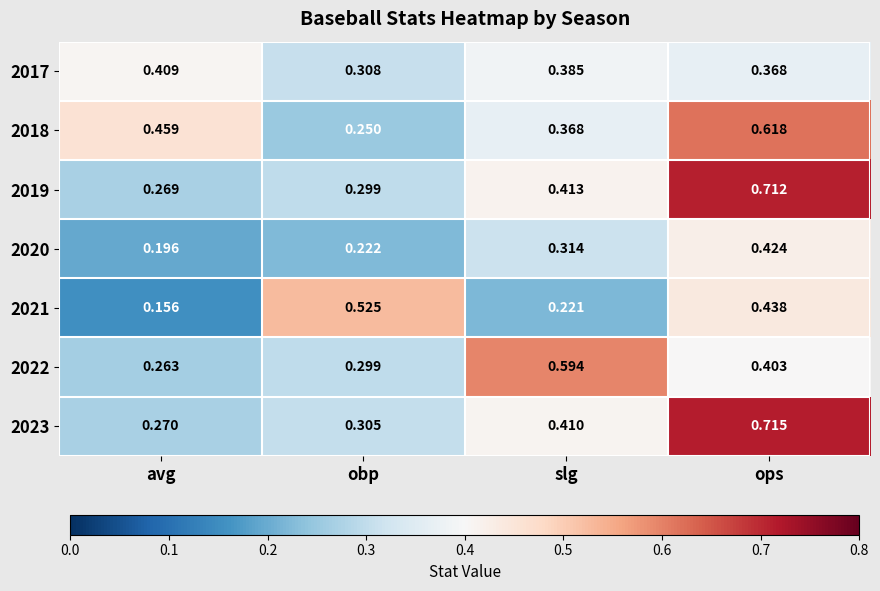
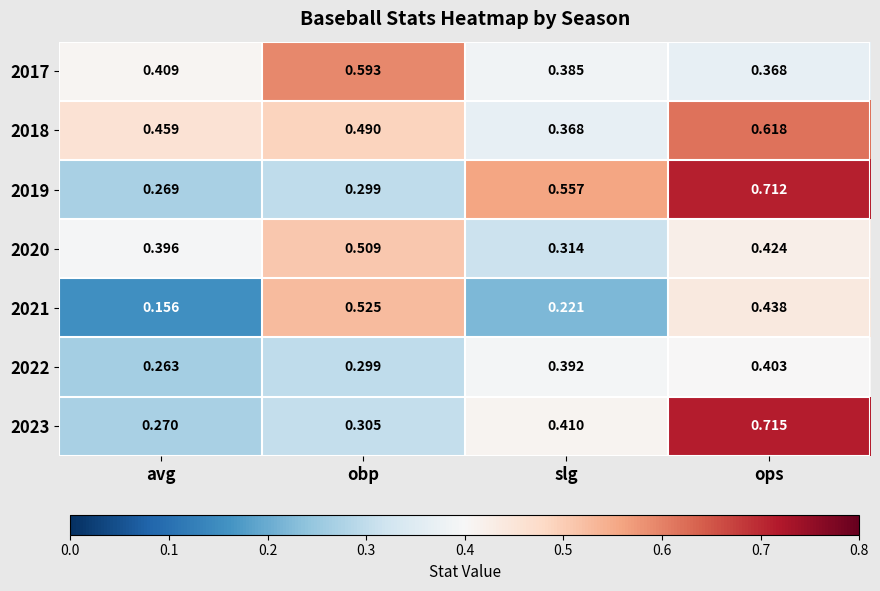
  {
    "2017": {
      "avg": 0.409,
-     "obp": 0.308,
+     "obp": 0.593,
      "slg": 0.385,
      "ops": 0.368
    },
    "2018": {
      "avg": 0.459,
-     "obp": 0.250,
+     "obp": 0.490,
      "slg": 0.368,
      "ops": 0.618
    },
    "2019": {
      "avg": 0.269,
      "obp": 0.299,
-     "slg": 0.413,
+     "slg": 0.557,
      "ops": 0.712
    },
    "2020": {
-     "avg": 0.196,
-     "obp": 0.222,
+     "avg": 0.396,
+     "obp": 0.509,
      "slg": 0.314,
      "ops": 0.424
    },
    "2021": {
      "avg": 0.156,
      "obp": 0.525,
      "slg": 0.221,
      "ops": 0.438
    },
    "2022": {
      "avg": 0.263,
      "obp": 0.299,
-     "slg": 0.594,
+     "slg": 0.392,
      "ops": 0.403
    },
    "2023": {
      "avg": 0.270,
      "obp": 0.305,
      "slg": 0.410,
      "ops": 0.715
    }
  }
